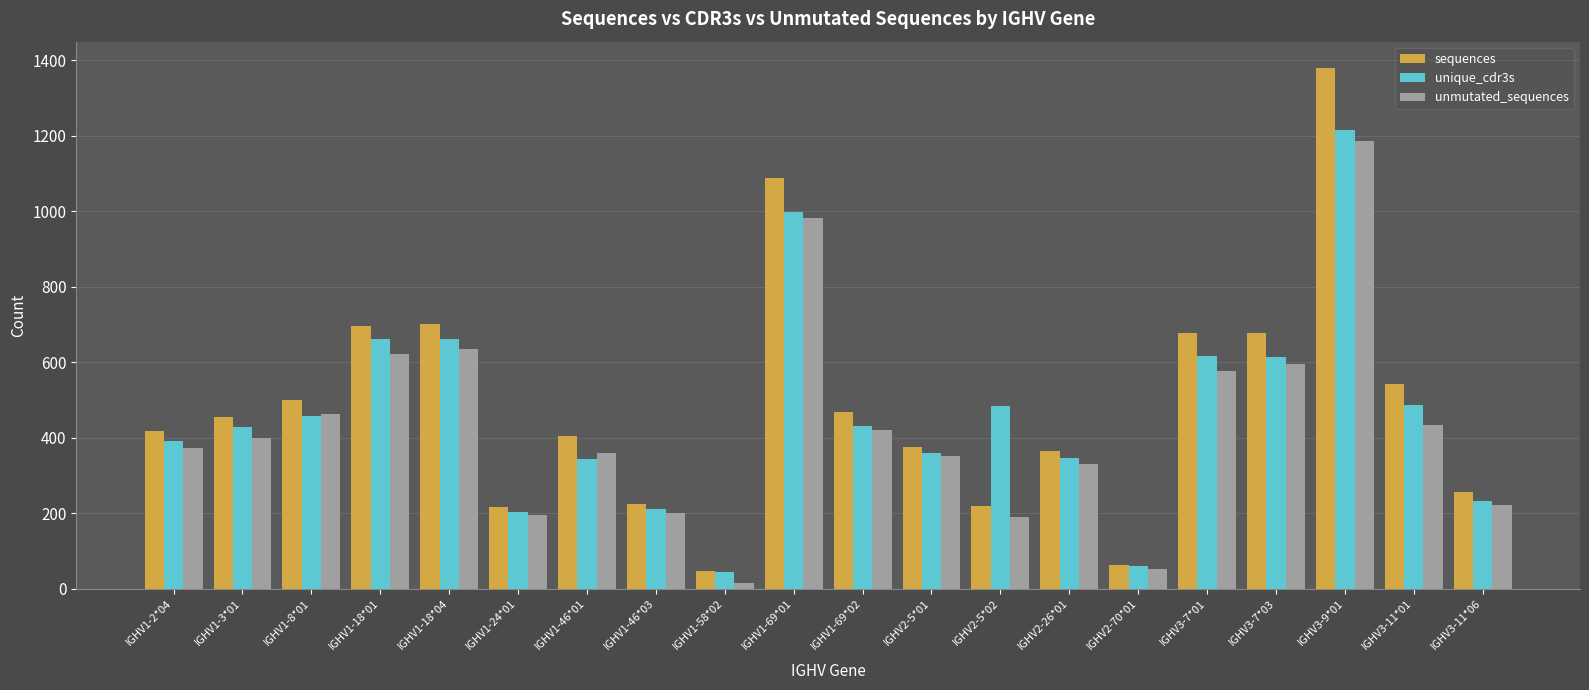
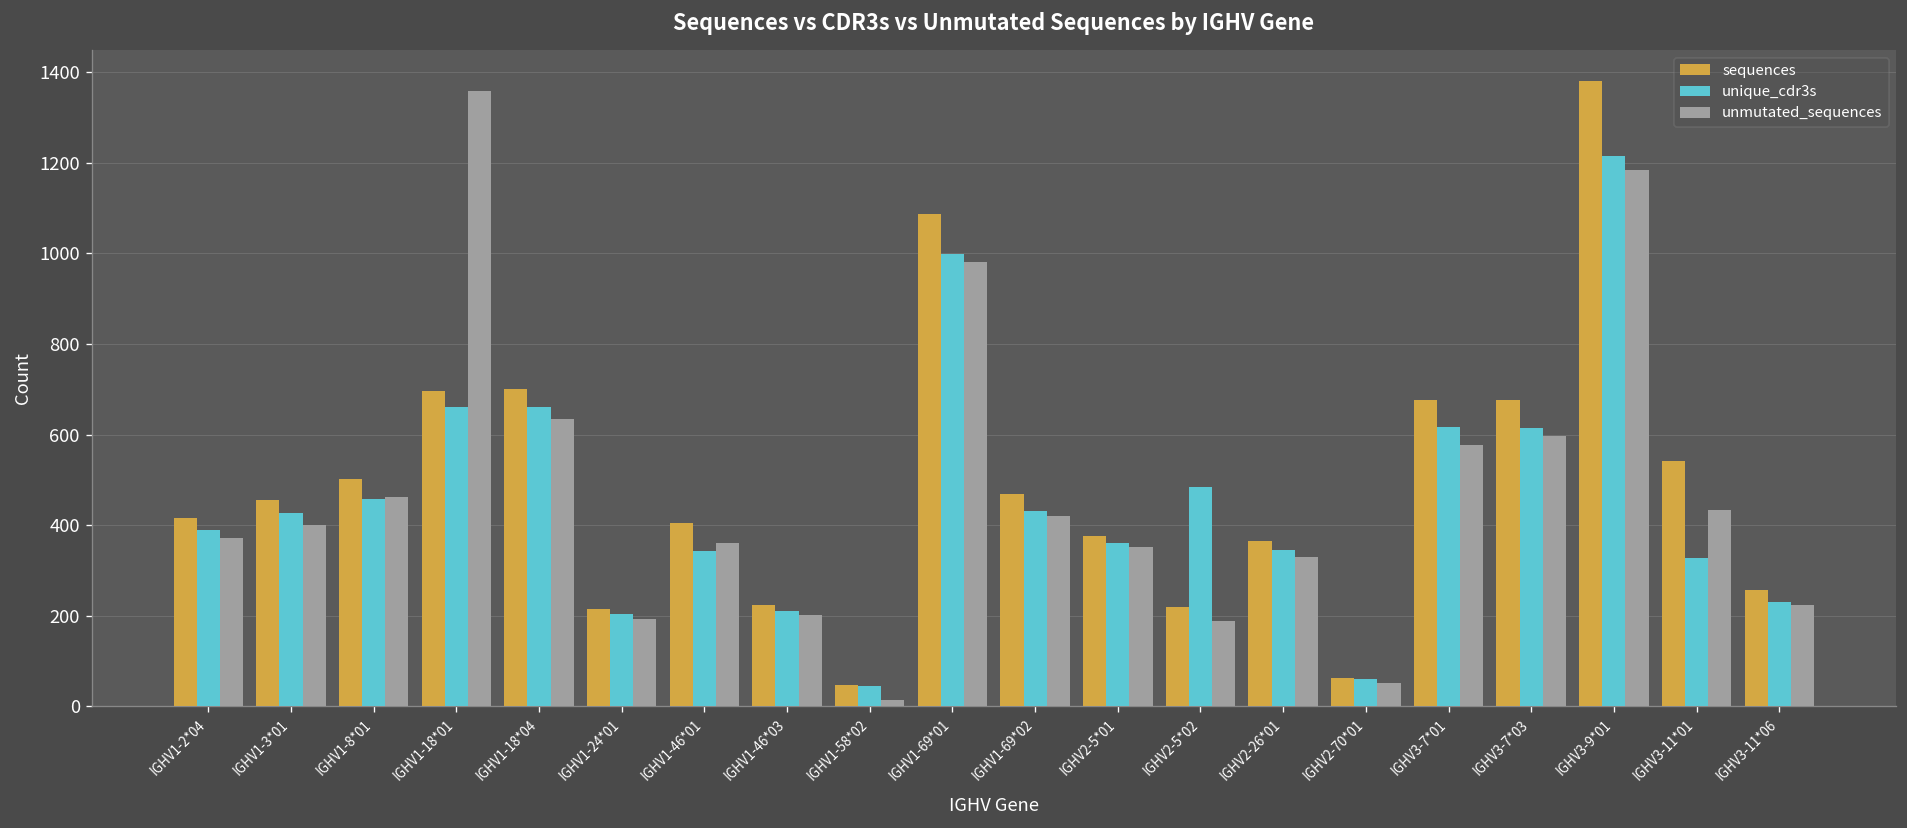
  {
    "sequences": {
      "IGHV1-2*04": 420,
      "IGHV1-3*01": 460,
      "IGHV1-8*01": 500,
      "IGHV1-18*01": 700,
      "IGHV1-18*04": 700,
      "IGHV1-24*01": 220,
      "IGHV1-46*01": 400,
      "IGHV1-46*03": 220,
      "IGHV1-58*02": 50,
      "IGHV1-69*01": 1090,
      "IGHV1-69*02": 470,
      "IGHV2-5*01": 380,
      "IGHV2-5*02": 220,
      "IGHV2-26*01": 370,
      "IGHV2-70*01": 60,
      "IGHV3-7*01": 680,
      "IGHV3-7*03": 680,
      "IGHV3-9*01": 1380,
      "IGHV3-11*01": 540,
      "IGHV3-11*06": 260
    },
    "unique_cdr3s": {
      "IGHV1-2*04": 390,
      "IGHV1-3*01": 430,
      "IGHV1-8*01": 460,
      "IGHV1-18*01": 660,
      "IGHV1-18*04": 660,
      "IGHV1-24*01": 200,
      "IGHV1-46*01": 340,
      "IGHV1-46*03": 210,
      "IGHV1-58*02": 40,
      "IGHV1-69*01": 1000,
      "IGHV1-69*02": 430,
      "IGHV2-5*01": 360,
      "IGHV2-5*02": 480,
      "IGHV2-26*01": 350,
      "IGHV2-70*01": 60,
      "IGHV3-7*01": 620,
      "IGHV3-7*03": 620,
      "IGHV3-9*01": 1220,
-     "IGHV3-11*01": 490,
+     "IGHV3-11*01": 330,
      "IGHV3-11*06": 230
    },
    "unmutated_sequences": {
      "IGHV1-2*04": 370,
      "IGHV1-3*01": 400,
      "IGHV1-8*01": 460,
-     "IGHV1-18*01": 620,
+     "IGHV1-18*01": 1360,
      "IGHV1-18*04": 630,
      "IGHV1-24*01": 190,
      "IGHV1-46*01": 360,
      "IGHV1-46*03": 200,
      "IGHV1-58*02": 20,
      "IGHV1-69*01": 980,
      "IGHV1-69*02": 420,
      "IGHV2-5*01": 350,
      "IGHV2-5*02": 190,
      "IGHV2-26*01": 330,
      "IGHV2-70*01": 50,
      "IGHV3-7*01": 580,
      "IGHV3-7*03": 600,
      "IGHV3-9*01": 1190,
      "IGHV3-11*01": 430,
      "IGHV3-11*06": 220
    }
  }
